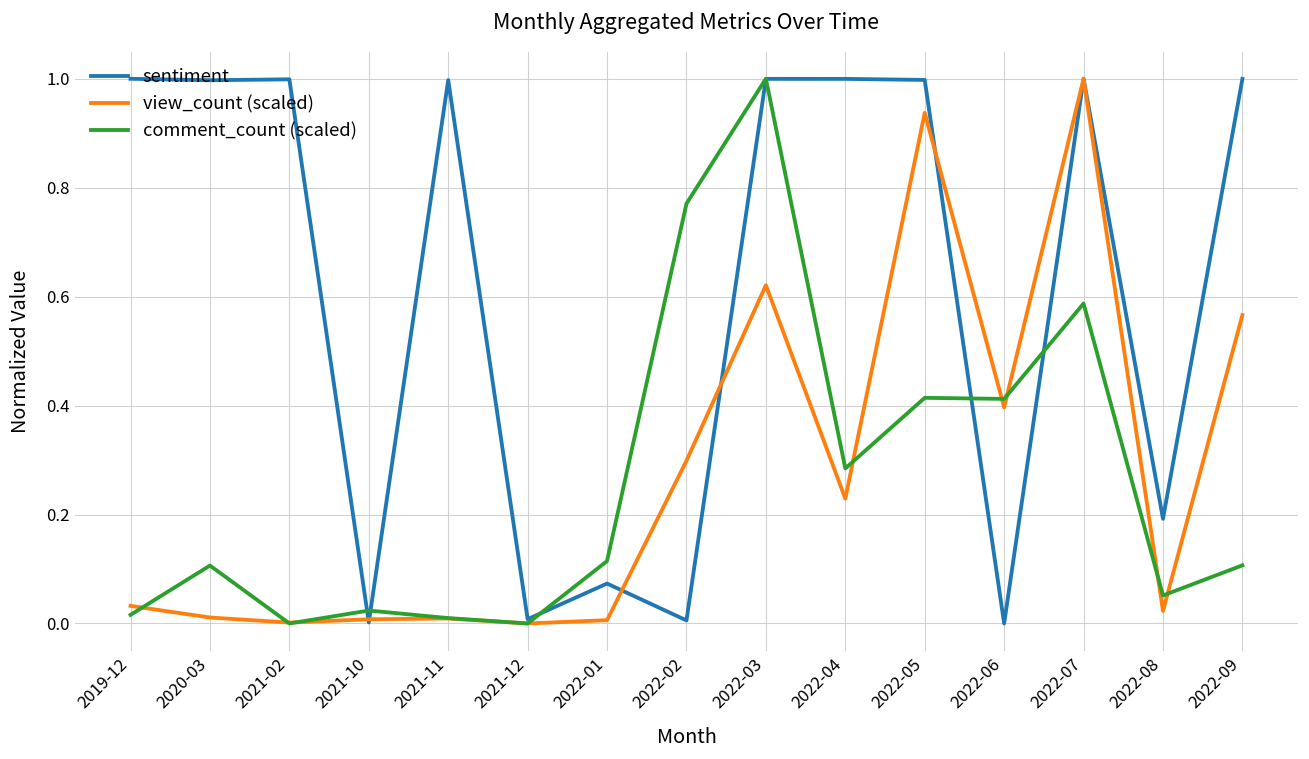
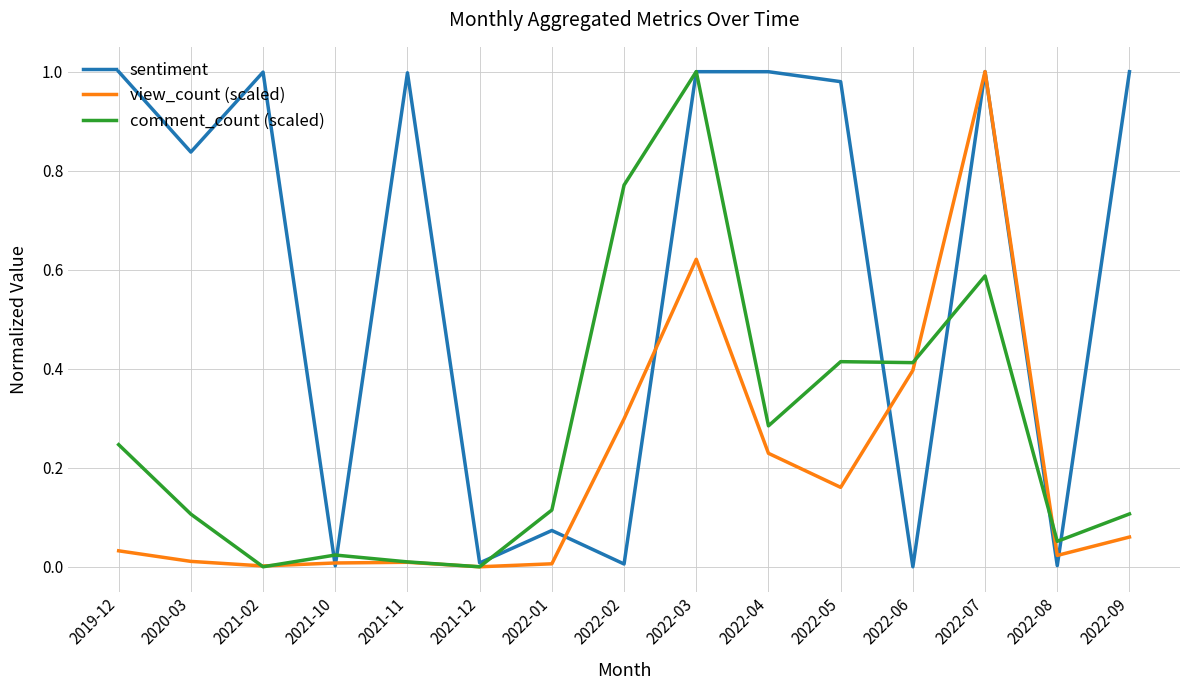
  {
    "sentiment": {
      "2019-12": 1.00,
-     "2020-03": 1.00,
+     "2020-03": 0.84,
      "2021-02": 1.00,
      "2021-10": 0.00,
      "2021-11": 1.00,
      "2021-12": 0.01,
      "2022-01": 0.07,
      "2022-02": 0.01,
      "2022-04": 1.00,
-     "2022-05": 1.00,
+     "2022-05": 0.98,
      "2022-06": 0.00,
-     "2022-08": 0.19,
+     "2022-08": 0.00,
      "2022-09": 1.00
    },
    "view_count (scaled)": {
      "2019-12": 0.03,
      "2020-03": 0.01,
      "2021-10": 0.01,
      "2022-01": 0.01,
      "2022-02": 0.30,
      "2022-03": 0.62,
      "2022-04": 0.23,
-     "2022-05": 0.94,
+     "2022-05": 0.16,
      "2022-06": 0.40,
      "2022-08": 0.02,
-     "2022-09": 0.57
+     "2022-09": 0.06
    },
    "comment_count (scaled)": {
-     "2019-12": 0.02,
+     "2019-12": 0.25,
      "2020-03": 0.11,
      "2021-10": 0.02,
      "2022-01": 0.11,
      "2022-02": 0.77,
      "2022-04": 0.28,
      "2022-05": 0.41,
      "2022-06": 0.41,
      "2022-07": 0.59,
      "2022-08": 0.05,
      "2022-09": 0.11
    }
  }
